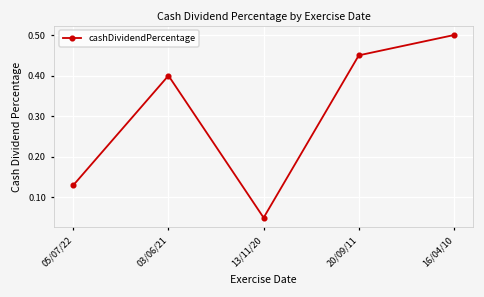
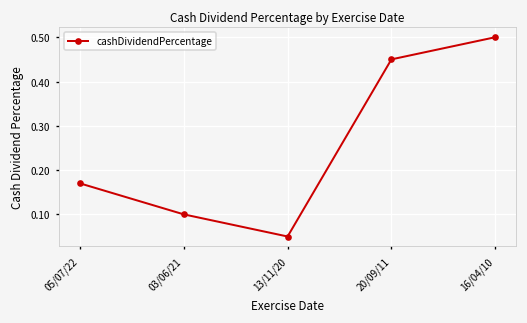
  {
-   "05/07/22": 0.13,
-   "03/06/21": 0.4,
+   "05/07/22": 0.17,
+   "03/06/21": 0.1,
    "13/11/20": 0.05,
    "20/09/11": 0.45,
    "16/04/10": 0.50
  }
